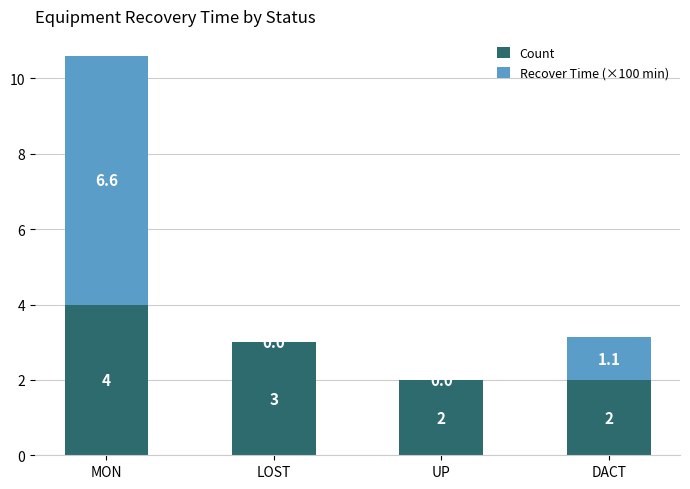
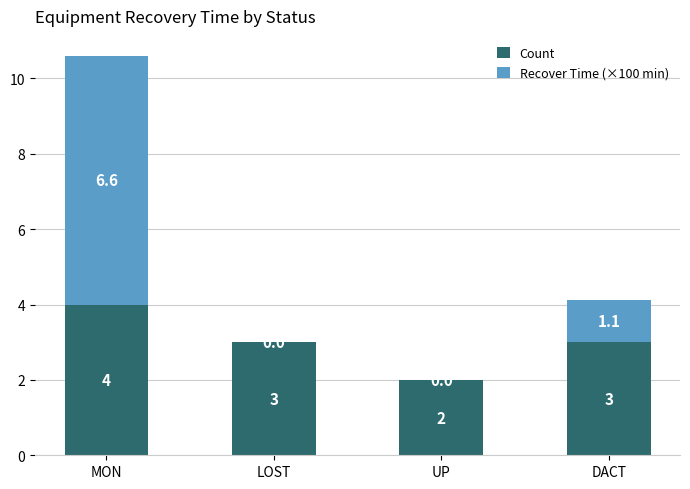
  {
    "Count": {
      "MON": 4,
      "LOST": 3,
      "UP": 2,
-     "DACT": 2
+     "DACT": 3
    },
    "Recover Time (×100 min)": {
      "MON": 6.6,
      "DACT": 1.1
    }
  }
